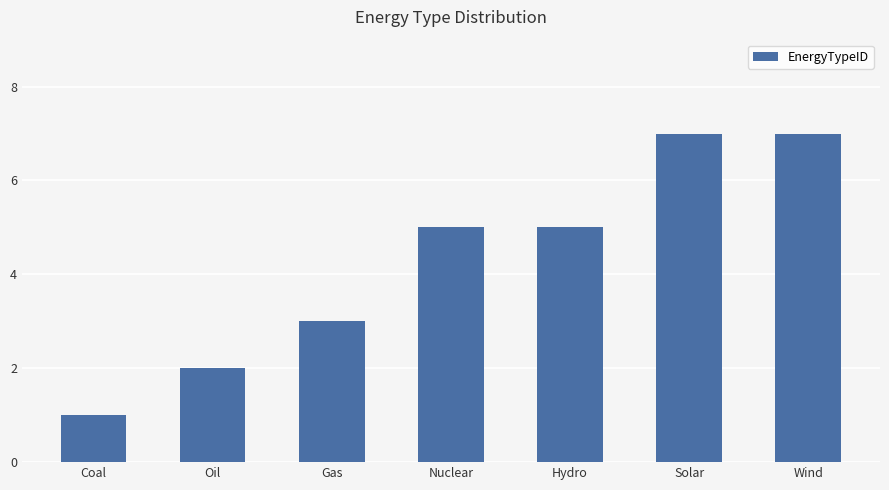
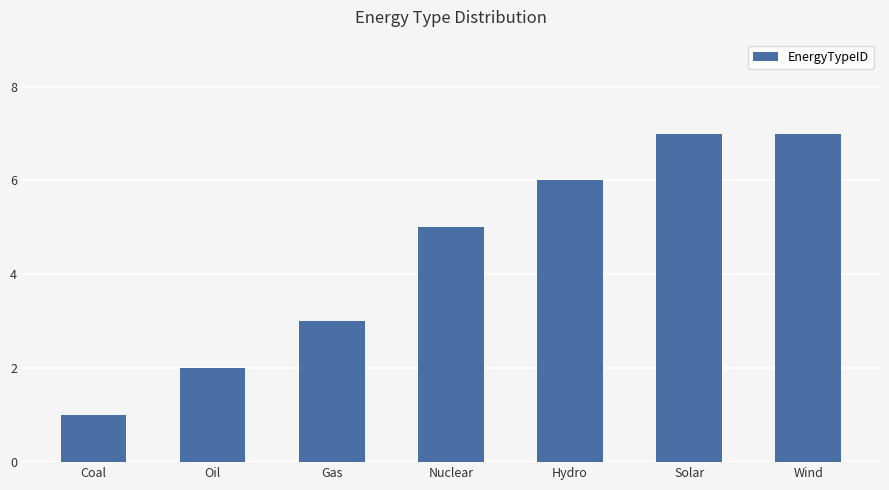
  {
    "Coal": 1,
    "Oil": 2,
    "Gas": 3,
    "Nuclear": 5,
-   "Hydro": 5,
+   "Hydro": 6,
    "Solar": 7,
    "Wind": 7
  }
